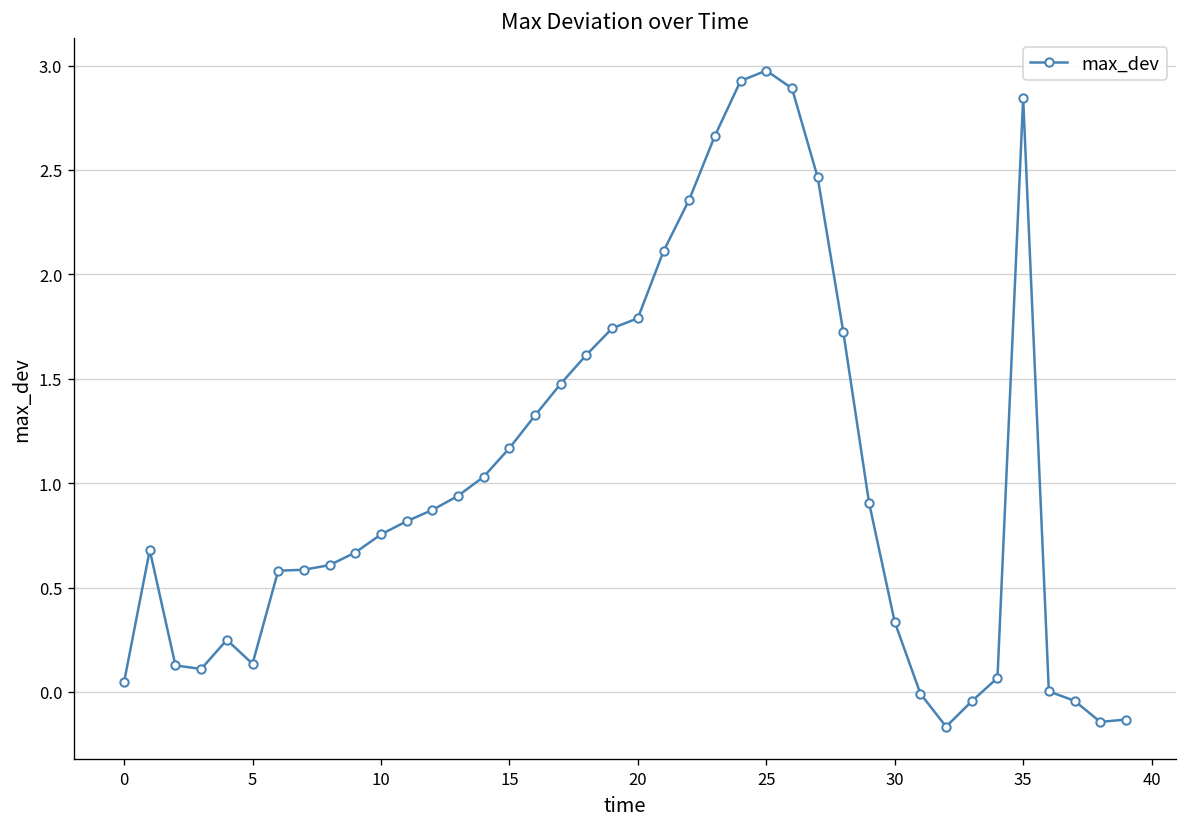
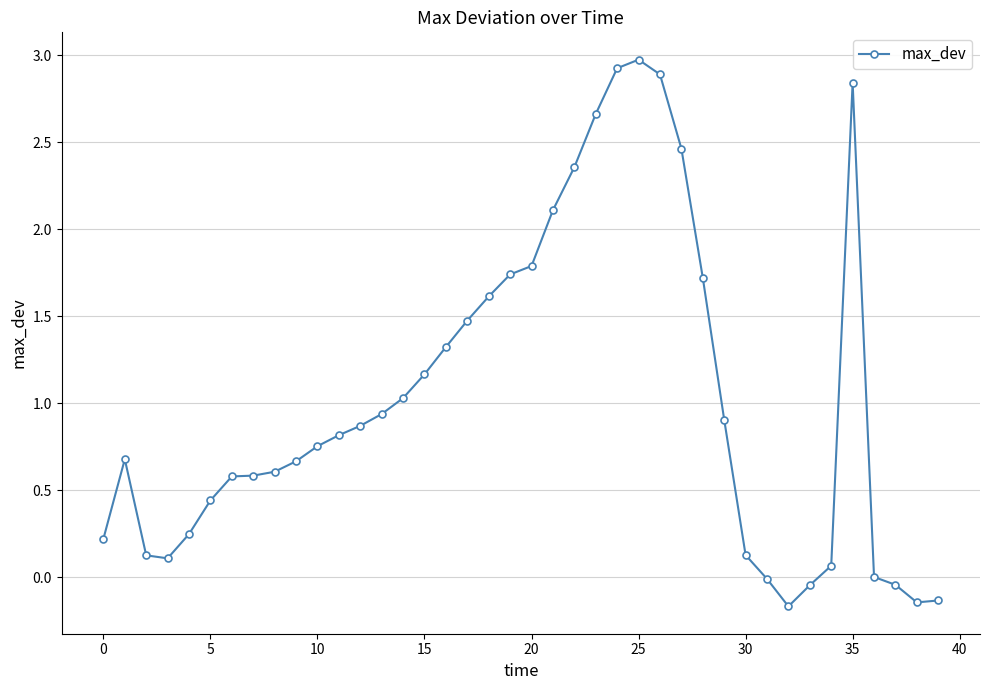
  {
-   "0": 0.05,
-   "5": 0.13,
+   "0": 0.22,
+   "5": 0.44,
    "10": 0.75,
    "15": 1.17,
    "20": 1.79,
    "25": 2.98,
-   "30": 0.34,
+   "30": 0.13,
    "35": 2.84
  }
